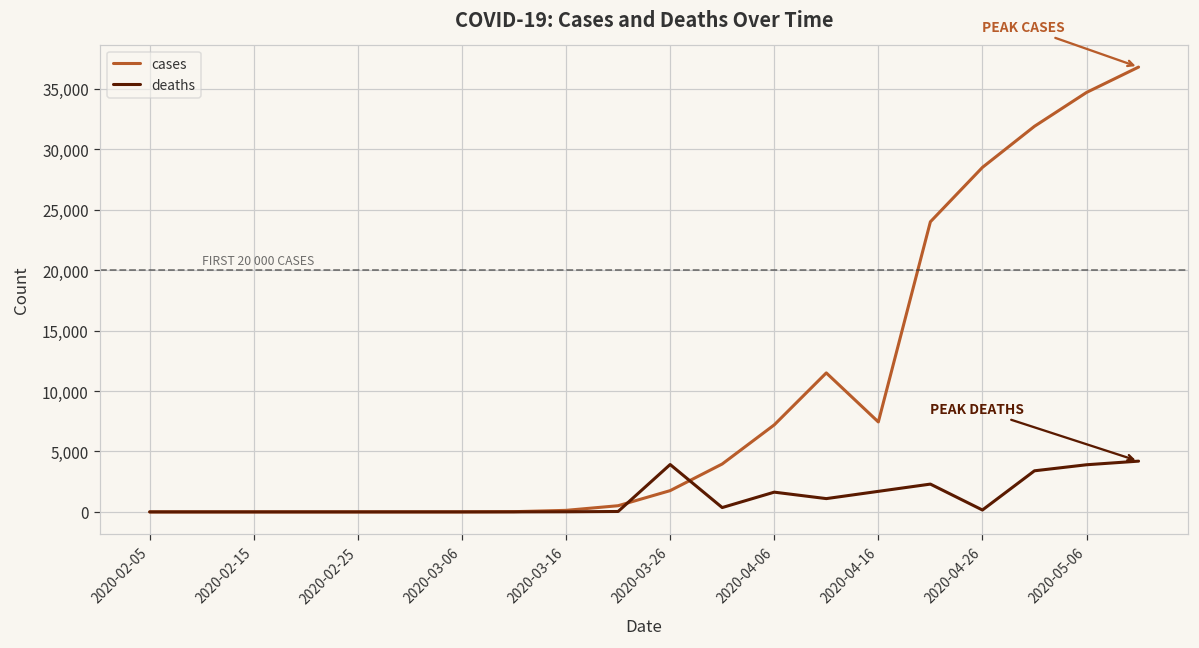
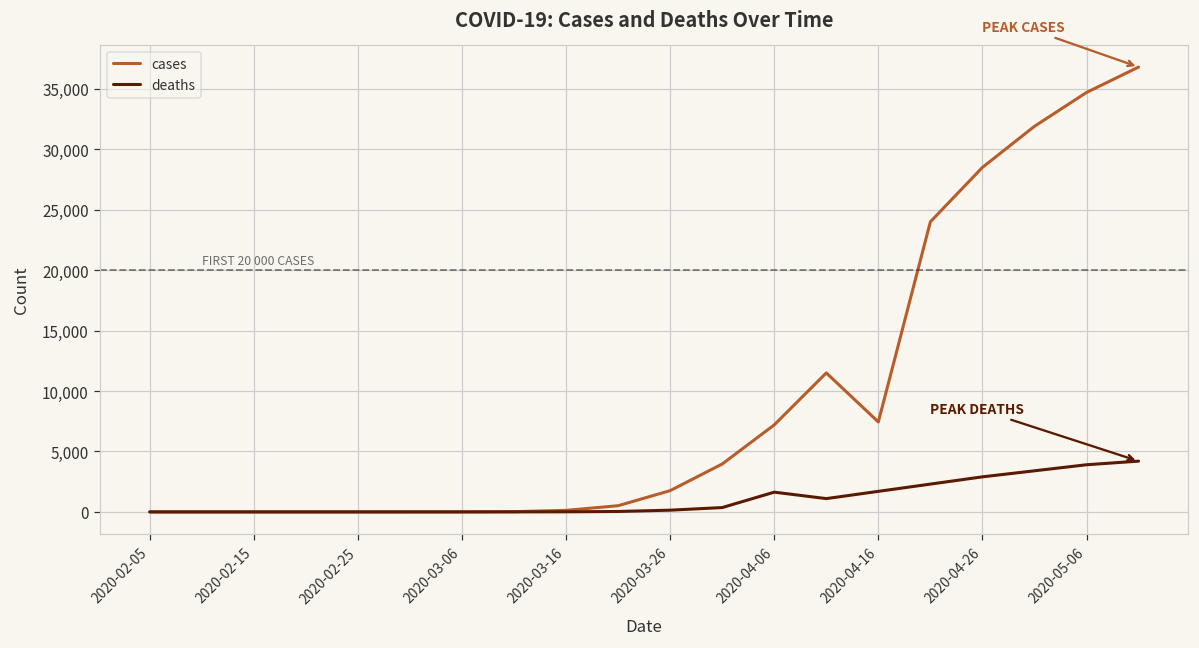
  {
    "cases": {
      "2020-03-26": "1,800",
      "2020-04-06": "7,200",
      "2020-04-16": "7,400",
      "2020-04-26": "28,500",
      "2020-05-06": "34,700"
    },
    "deaths": {
-     "2020-03-26": "3,900",
+     "2020-03-26": "100",
      "2020-04-06": "1,600",
      "2020-04-16": "1,700",
-     "2020-04-26": "200",
+     "2020-04-26": "2,900",
      "2020-05-06": "3,900"
    }
  }
